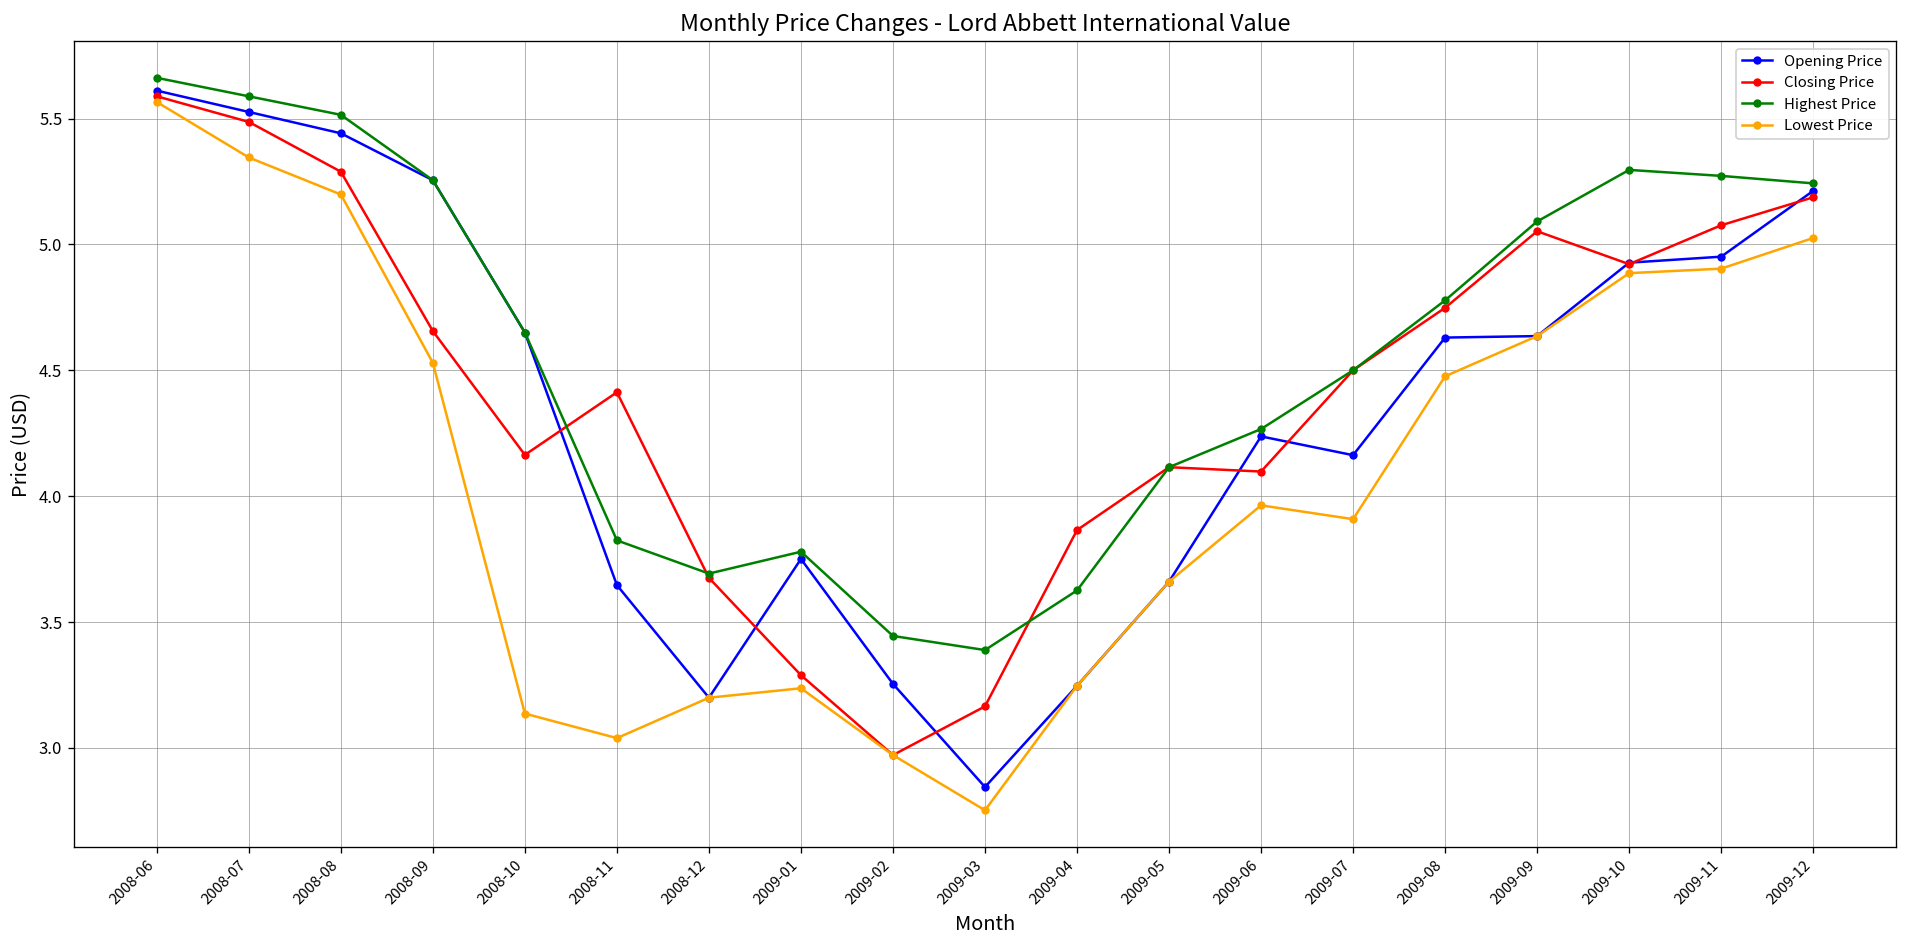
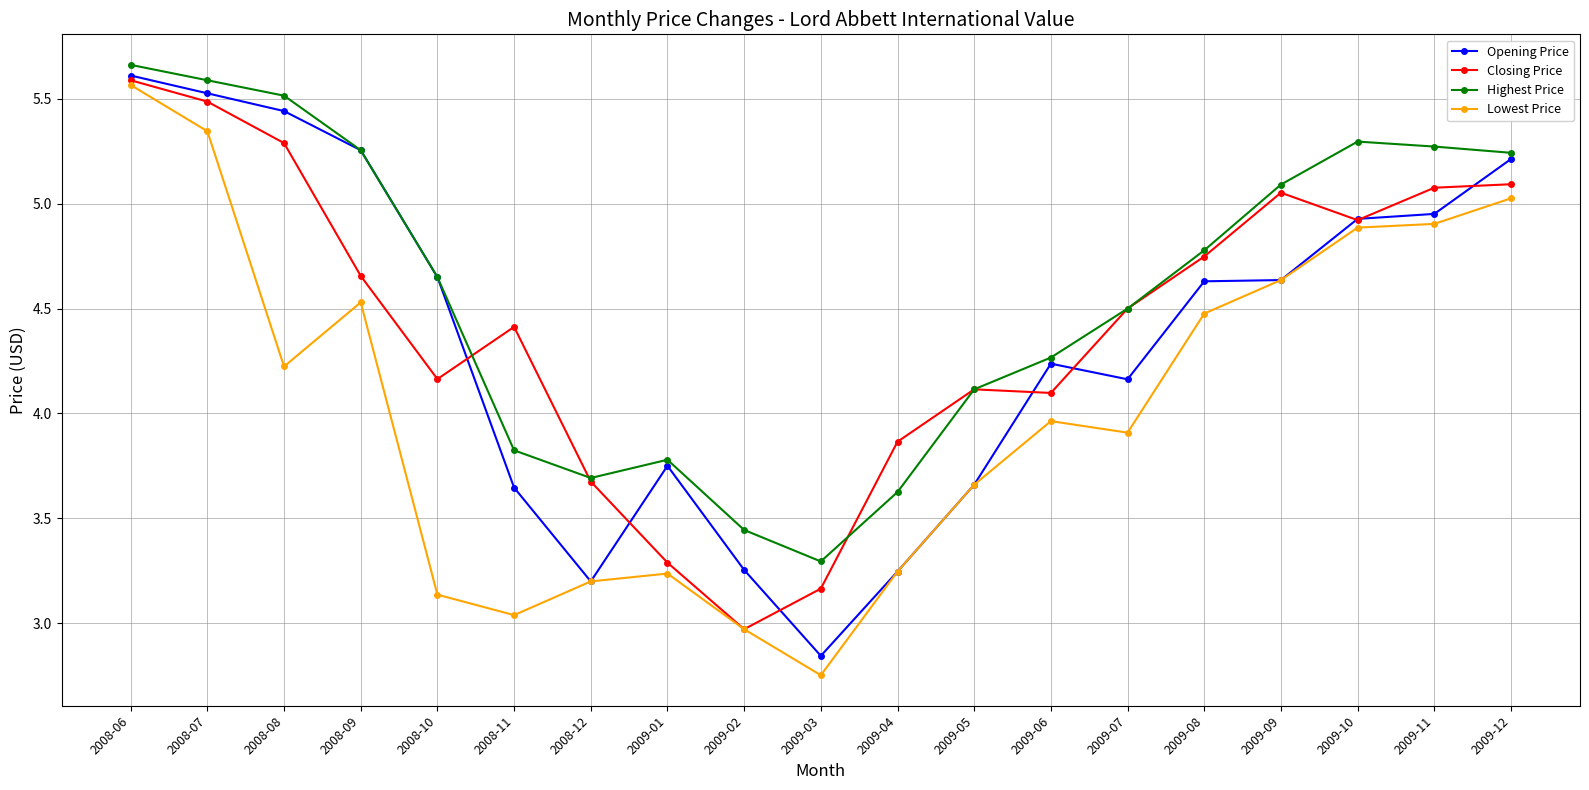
  {
    "Opening Price": {
      "2008-06": 5.61,
      "2008-07": 5.53,
      "2008-08": 5.44,
      "2008-11": 3.65,
      "2009-01": 3.75,
      "2009-02": 3.25,
      "2009-03": 2.84,
      "2009-06": 4.24,
      "2009-07": 4.16,
      "2009-08": 4.63,
      "2009-11": 4.95,
      "2009-12": 5.21
    },
    "Closing Price": {
      "2008-06": 5.59,
      "2008-07": 5.49,
      "2008-08": 5.29,
      "2008-09": 4.66,
      "2008-10": 4.16,
      "2008-11": 4.41,
      "2008-12": 3.68,
      "2009-01": 3.29,
      "2009-03": 3.17,
      "2009-04": 3.87,
      "2009-06": 4.10,
      "2009-08": 4.75,
      "2009-09": 5.05,
      "2009-11": 5.08,
-     "2009-12": 5.19
+     "2009-12": 5.09
    },
    "Highest Price": {
      "2008-06": 5.66,
      "2008-07": 5.59,
      "2008-08": 5.52,
      "2008-11": 3.82,
      "2008-12": 3.69,
      "2009-01": 3.78,
      "2009-02": 3.44,
-     "2009-03": 3.39,
+     "2009-03": 3.29,
      "2009-04": 3.63,
      "2009-06": 4.27,
      "2009-08": 4.78,
      "2009-09": 5.09,
      "2009-10": 5.30,
      "2009-11": 5.27,
      "2009-12": 5.24
    },
    "Lowest Price": {
      "2008-06": 5.57,
      "2008-07": 5.35,
-     "2008-08": 5.20,
+     "2008-08": 4.22,
      "2008-09": 4.53,
      "2008-10": 3.14,
      "2008-11": 3.04,
      "2009-01": 3.24,
      "2009-03": 2.75,
      "2009-06": 3.96,
      "2009-07": 3.91,
      "2009-08": 4.48,
      "2009-10": 4.89,
      "2009-11": 4.90,
      "2009-12": 5.03
    }
  }
